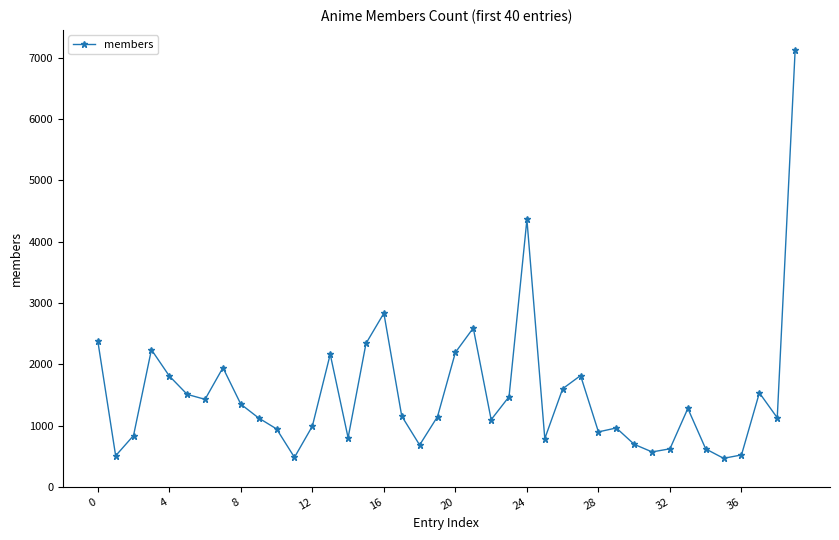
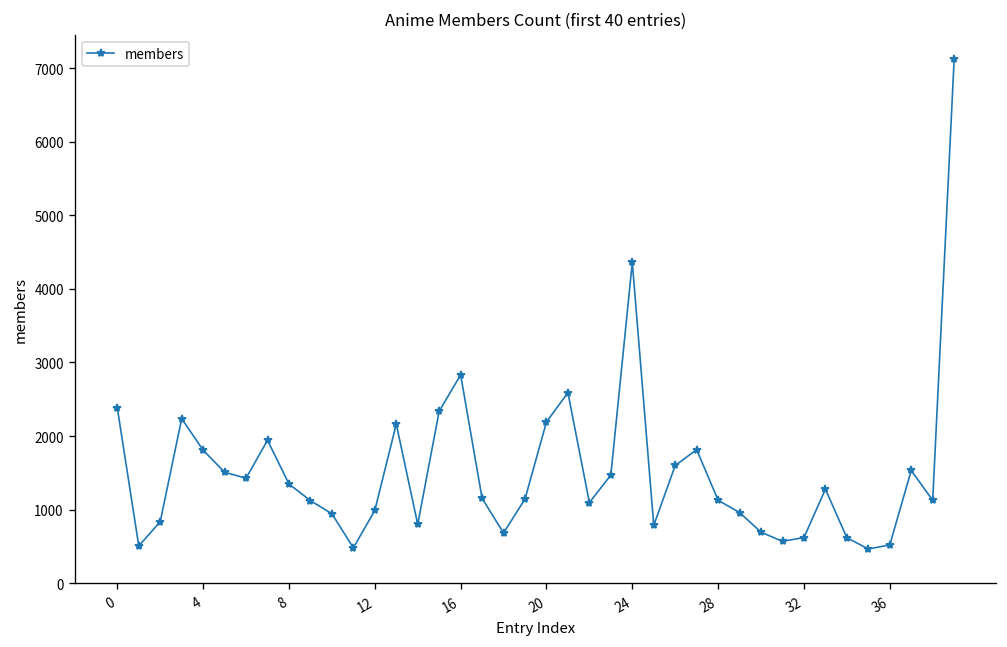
  {
    "0": 2400,
    "4": 1800,
    "8": 1300,
    "12": 1000,
    "16": 2800,
    "20": 2200,
    "24": 4400,
-   "28": 900,
+   "28": 1100,
    "32": 600,
    "36": 500
  }
